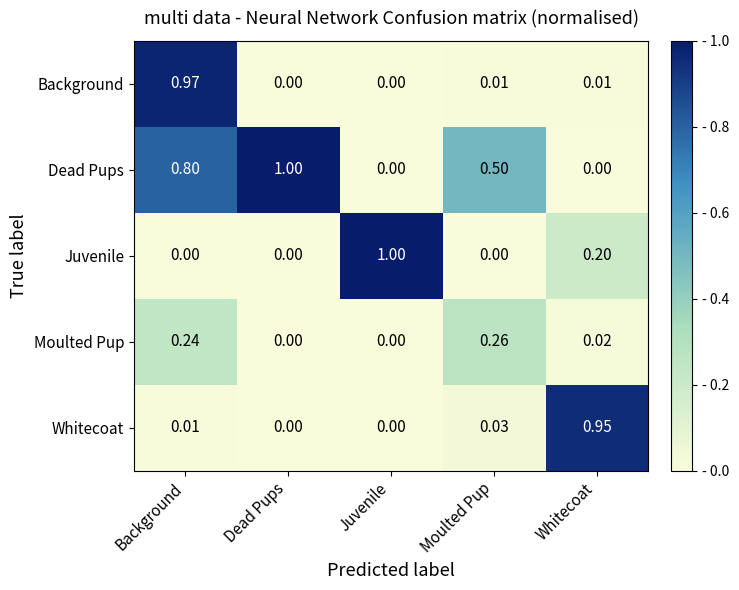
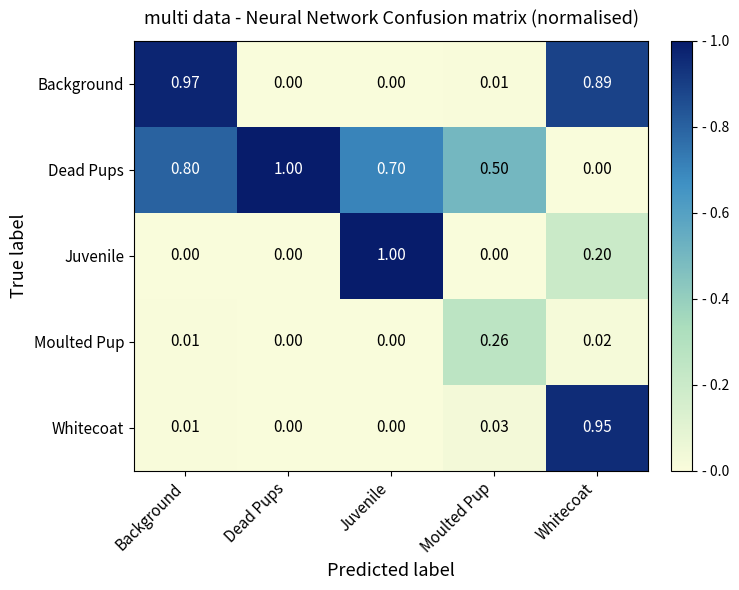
  {
    "Background": {
      "Background": 0.97,
      "Dead Pups": 0.00,
      "Juvenile": 0.00,
      "Moulted Pup": 0.01,
-     "Whitecoat": 0.01
+     "Whitecoat": 0.89
    },
    "Dead Pups": {
      "Background": 0.80,
      "Dead Pups": 1.00,
-     "Juvenile": 0.00,
+     "Juvenile": 0.70,
      "Moulted Pup": 0.50,
      "Whitecoat": 0.00
    },
    "Juvenile": {
      "Background": 0.00,
      "Dead Pups": 0.00,
      "Juvenile": 1.00,
      "Moulted Pup": 0.00,
      "Whitecoat": 0.20
    },
    "Moulted Pup": {
-     "Background": 0.24,
+     "Background": 0.01,
      "Dead Pups": 0.00,
      "Juvenile": 0.00,
      "Moulted Pup": 0.26,
      "Whitecoat": 0.02
    },
    "Whitecoat": {
      "Background": 0.01,
      "Dead Pups": 0.00,
      "Juvenile": 0.00,
      "Moulted Pup": 0.03,
      "Whitecoat": 0.95
    }
  }
